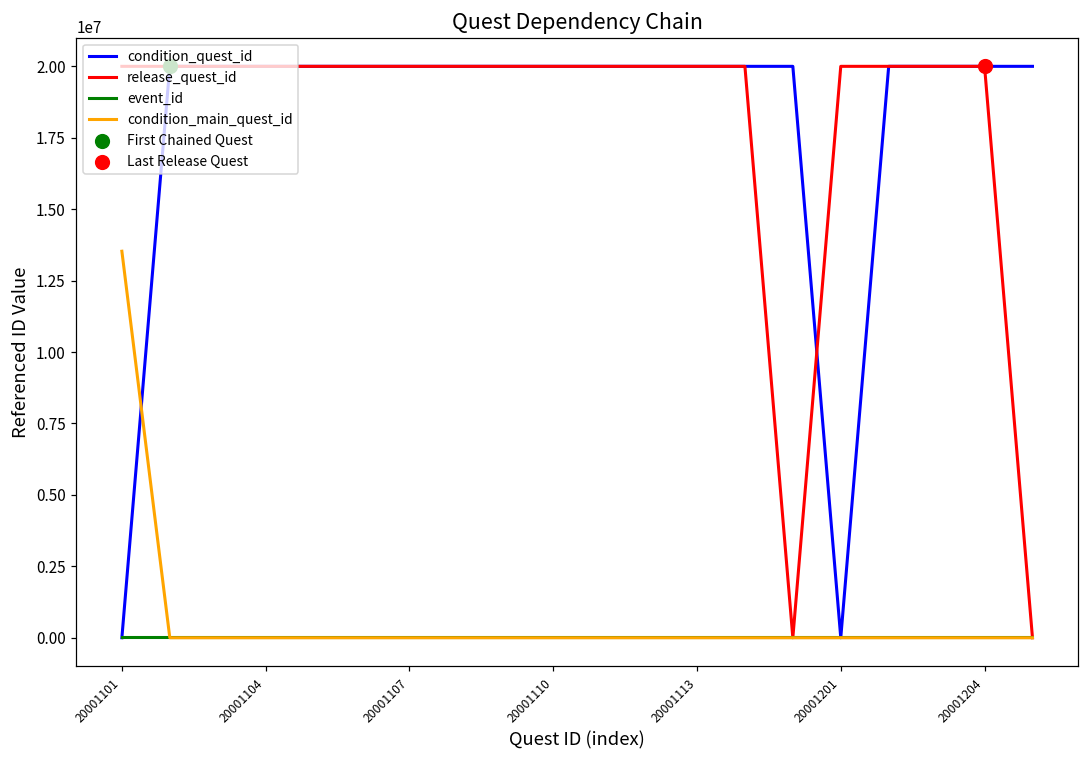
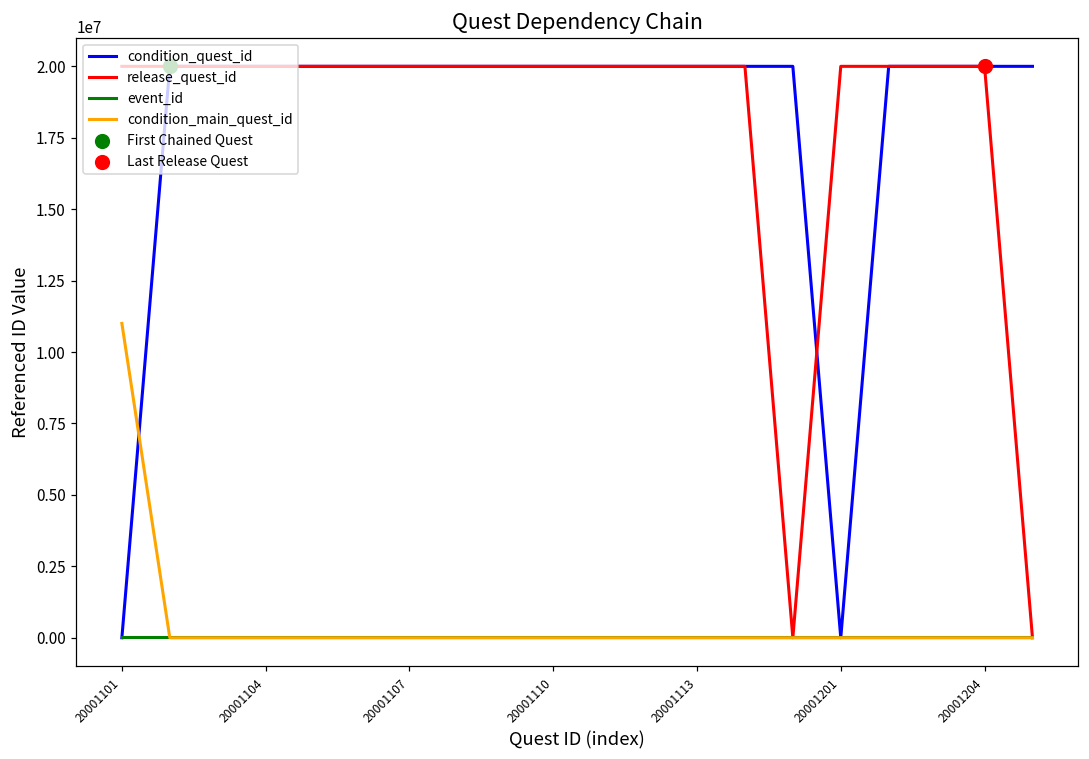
  {
    "condition_main_quest_id": {
-     "20001101": 13500000
+     "20001101": 11000000
    }
  }
